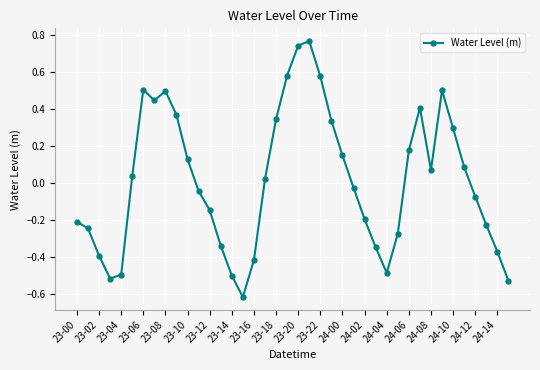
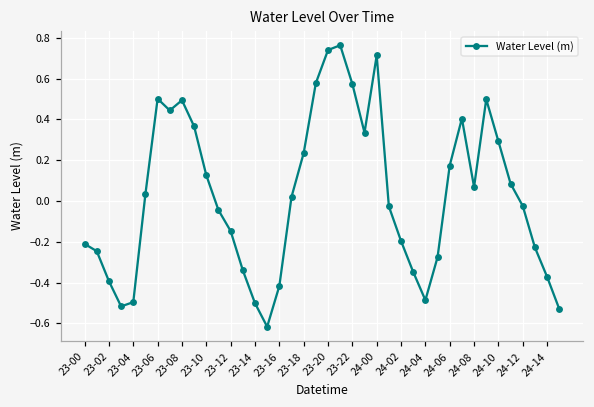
  {
    "23-00": -0.21,
    "23-02": -0.39,
    "23-04": -0.50,
    "23-06": 0.50,
    "23-08": 0.49,
    "23-10": 0.13,
    "23-12": -0.15,
    "23-14": -0.50,
    "23-16": -0.42,
-   "23-18": 0.34,
+   "23-18": 0.24,
    "23-20": 0.74,
    "23-22": 0.57,
-   "24-00": 0.15,
+   "24-00": 0.71,
    "24-02": -0.20,
    "24-04": -0.49,
    "24-06": 0.17,
    "24-08": 0.07,
    "24-10": 0.29,
-   "24-12": -0.07,
+   "24-12": -0.02,
    "24-14": -0.37
  }
